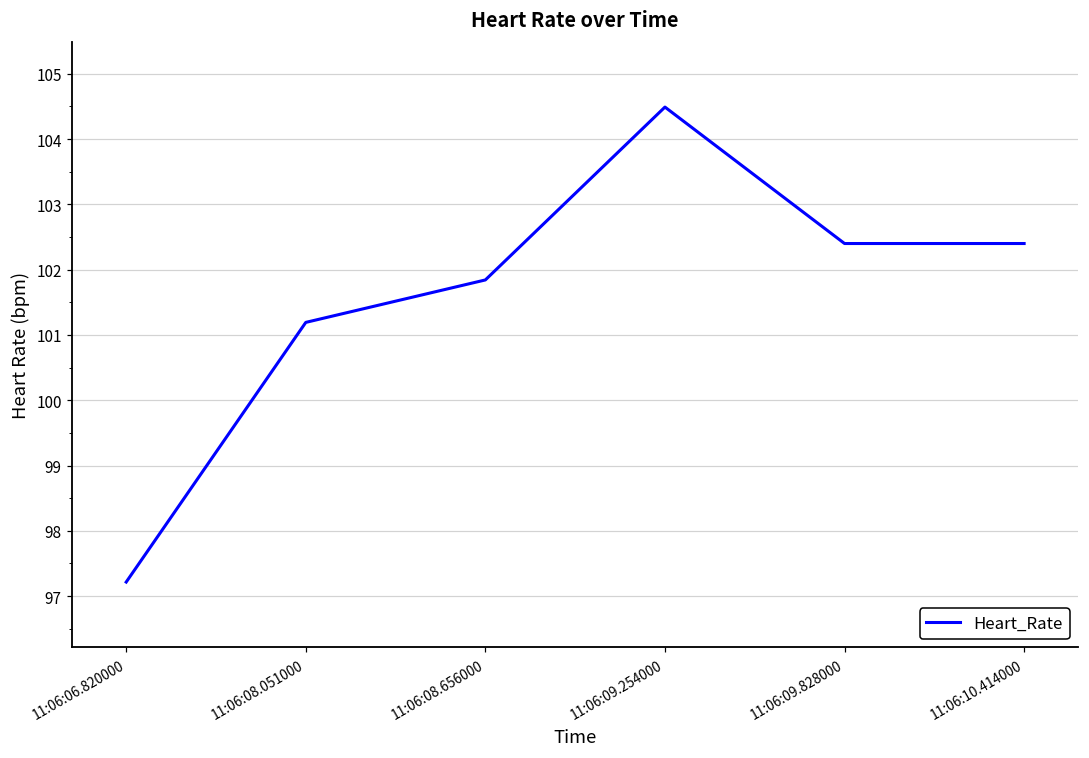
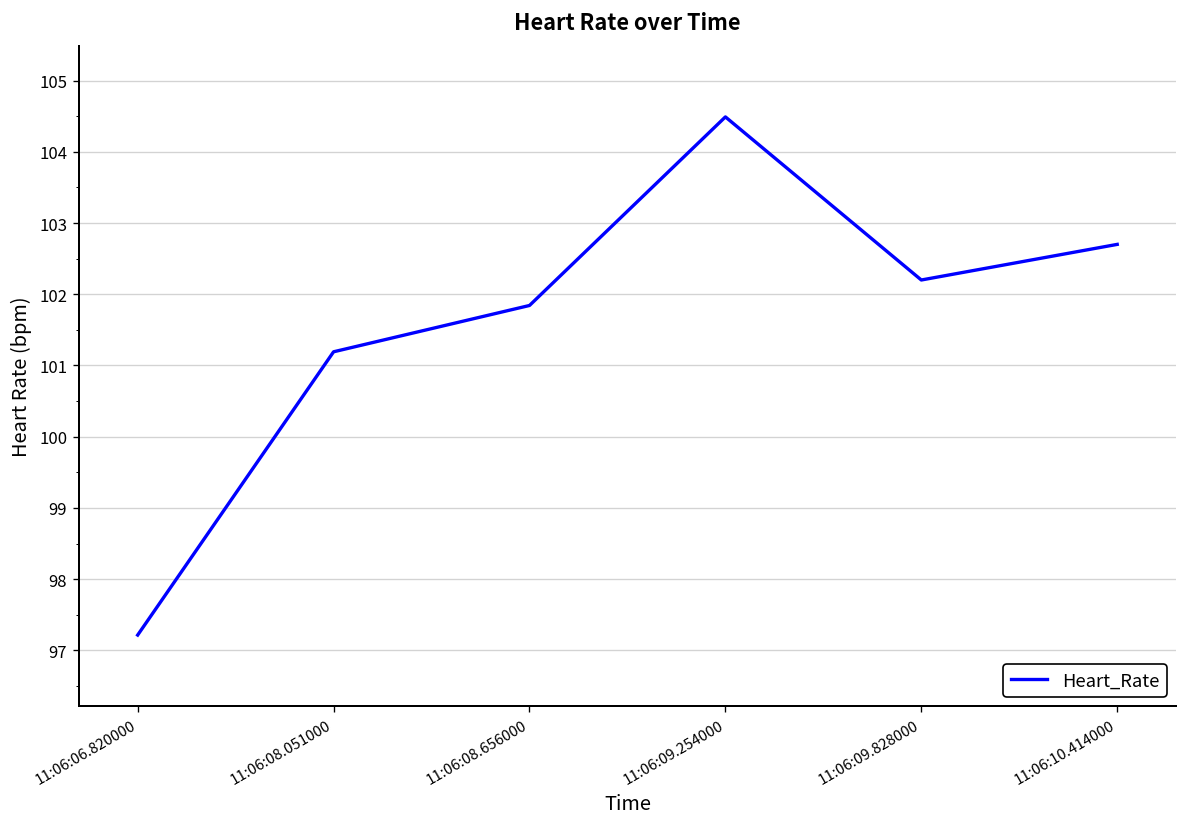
  {
    "11:06:06.820000": 97.2,
    "11:06:08.051000": 101.2,
    "11:06:08.656000": 101.8,
    "11:06:09.254000": 104.5,
-   "11:06:09.828000": 102.4,
-   "11:06:10.414000": 102.4
+   "11:06:09.828000": 102.2,
+   "11:06:10.414000": 102.7
  }
